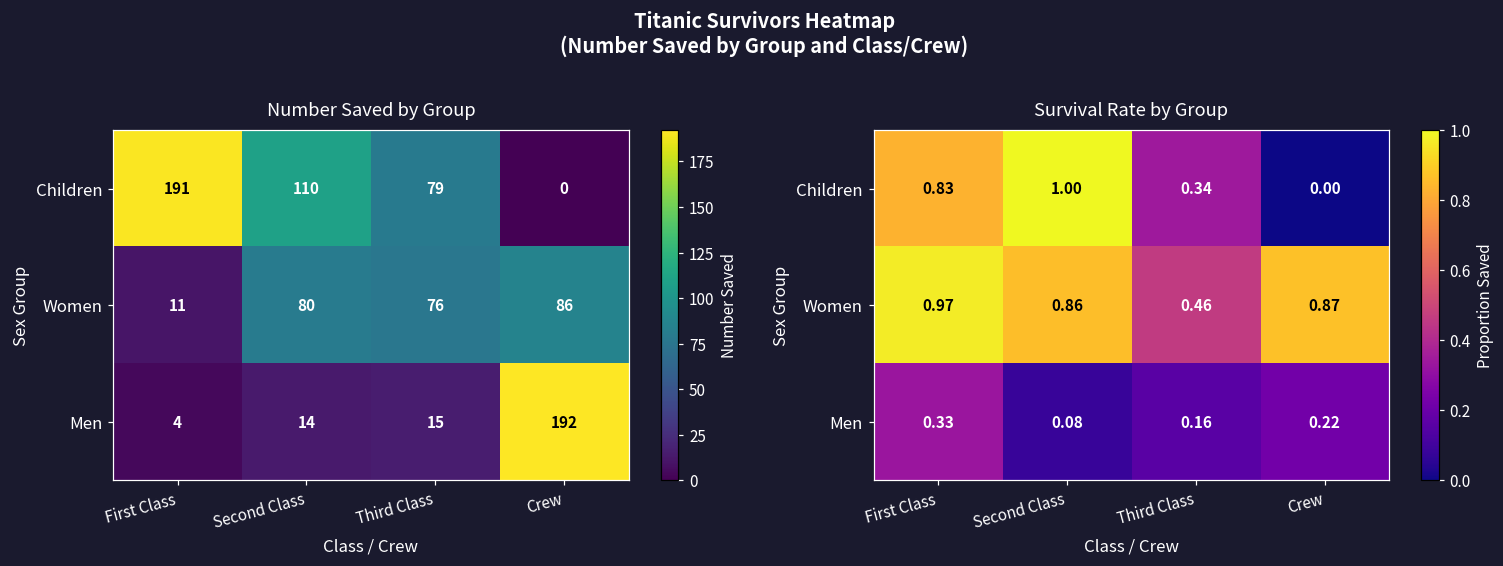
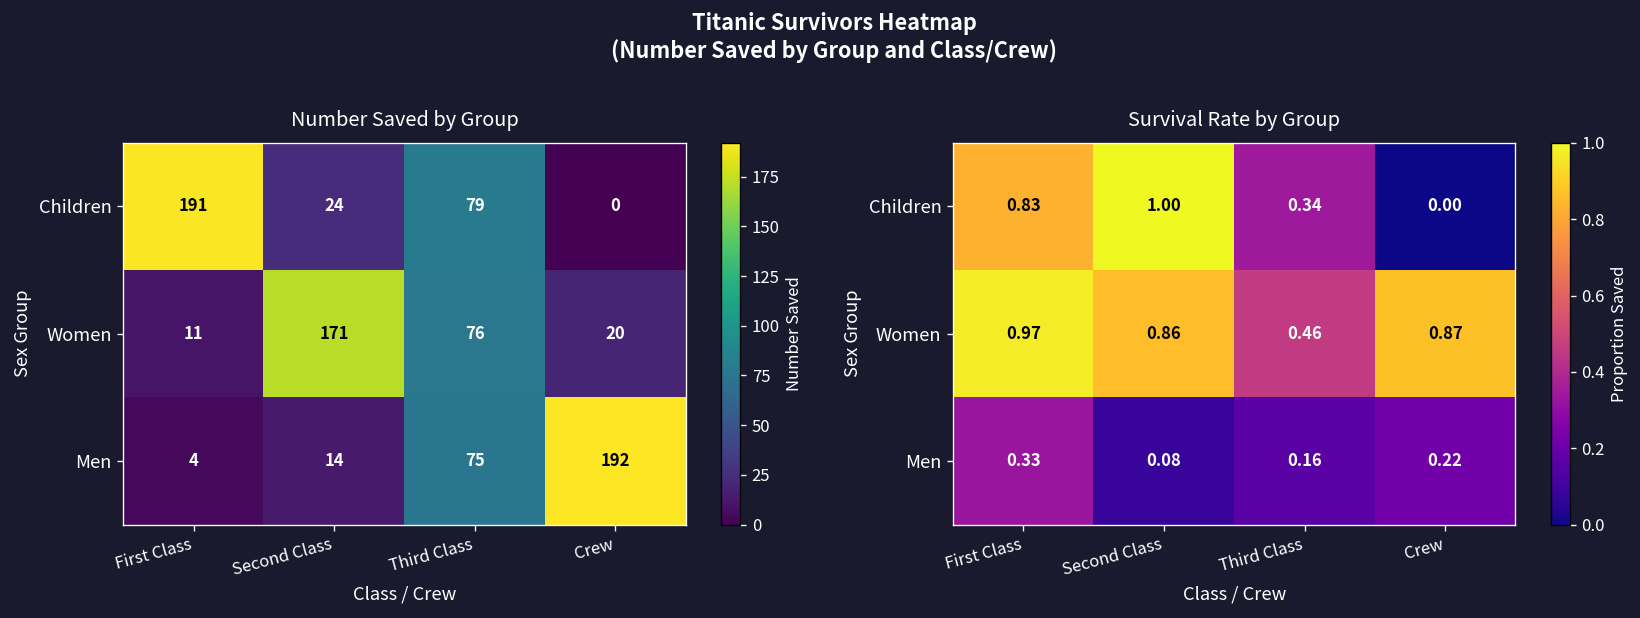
  {
    "Number Saved by Group": {
      "Children": {
        "First Class": 191,
-       "Second Class": 110,
+       "Second Class": 24,
        "Third Class": 79,
        "Crew": 0
      },
      "Women": {
        "First Class": 11,
-       "Second Class": 80,
+       "Second Class": 171,
        "Third Class": 76,
-       "Crew": 86
+       "Crew": 20
      },
      "Men": {
        "First Class": 4,
        "Second Class": 14,
-       "Third Class": 15,
+       "Third Class": 75,
        "Crew": 192
      }
    },
    "Survival Rate by Group": {
      "Children": {
        "First Class": 0.83,
        "Second Class": 1.00,
        "Third Class": 0.34,
        "Crew": 0.00
      },
      "Women": {
        "First Class": 0.97,
        "Second Class": 0.86,
        "Third Class": 0.46,
        "Crew": 0.87
      },
      "Men": {
        "First Class": 0.33,
        "Second Class": 0.08,
        "Third Class": 0.16,
        "Crew": 0.22
      }
    }
  }
